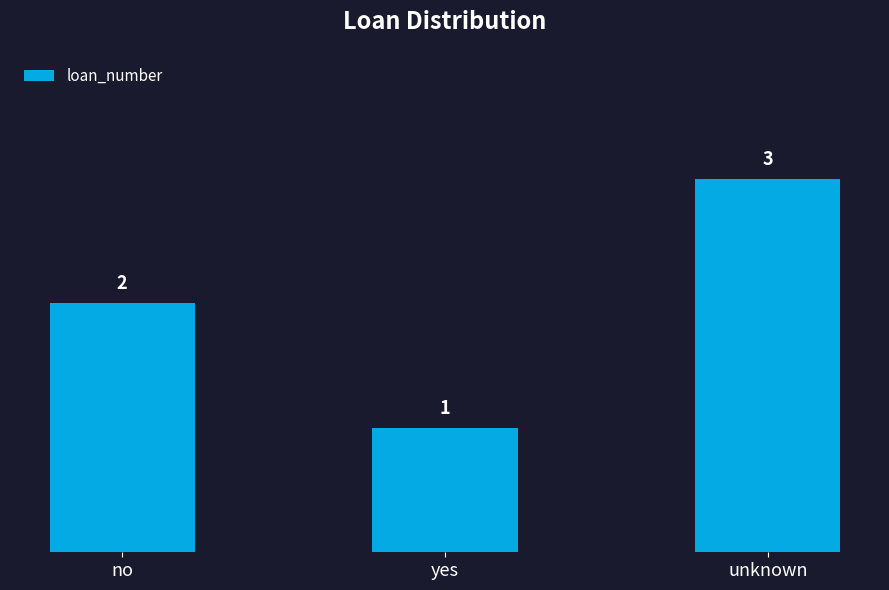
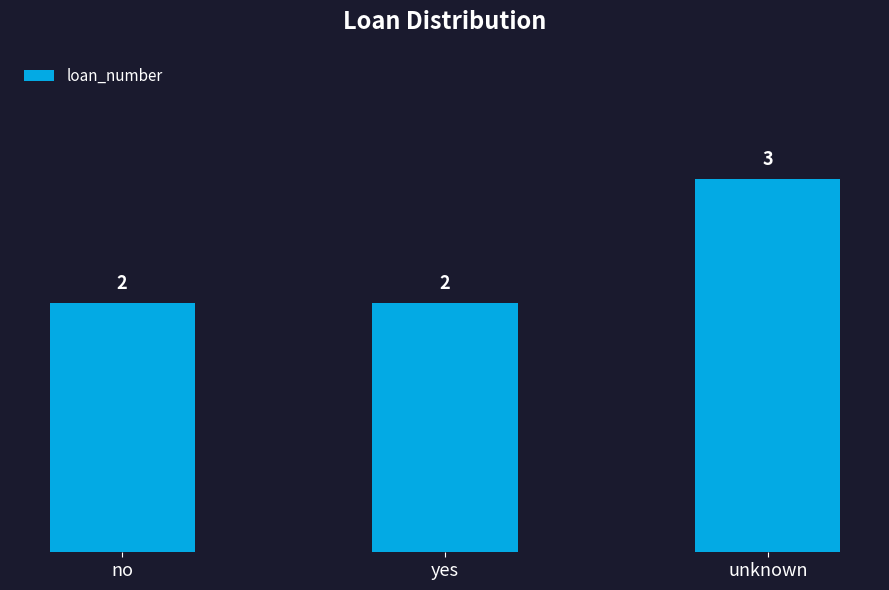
  {
    "no": 2,
-   "yes": 1,
+   "yes": 2,
    "unknown": 3
  }
